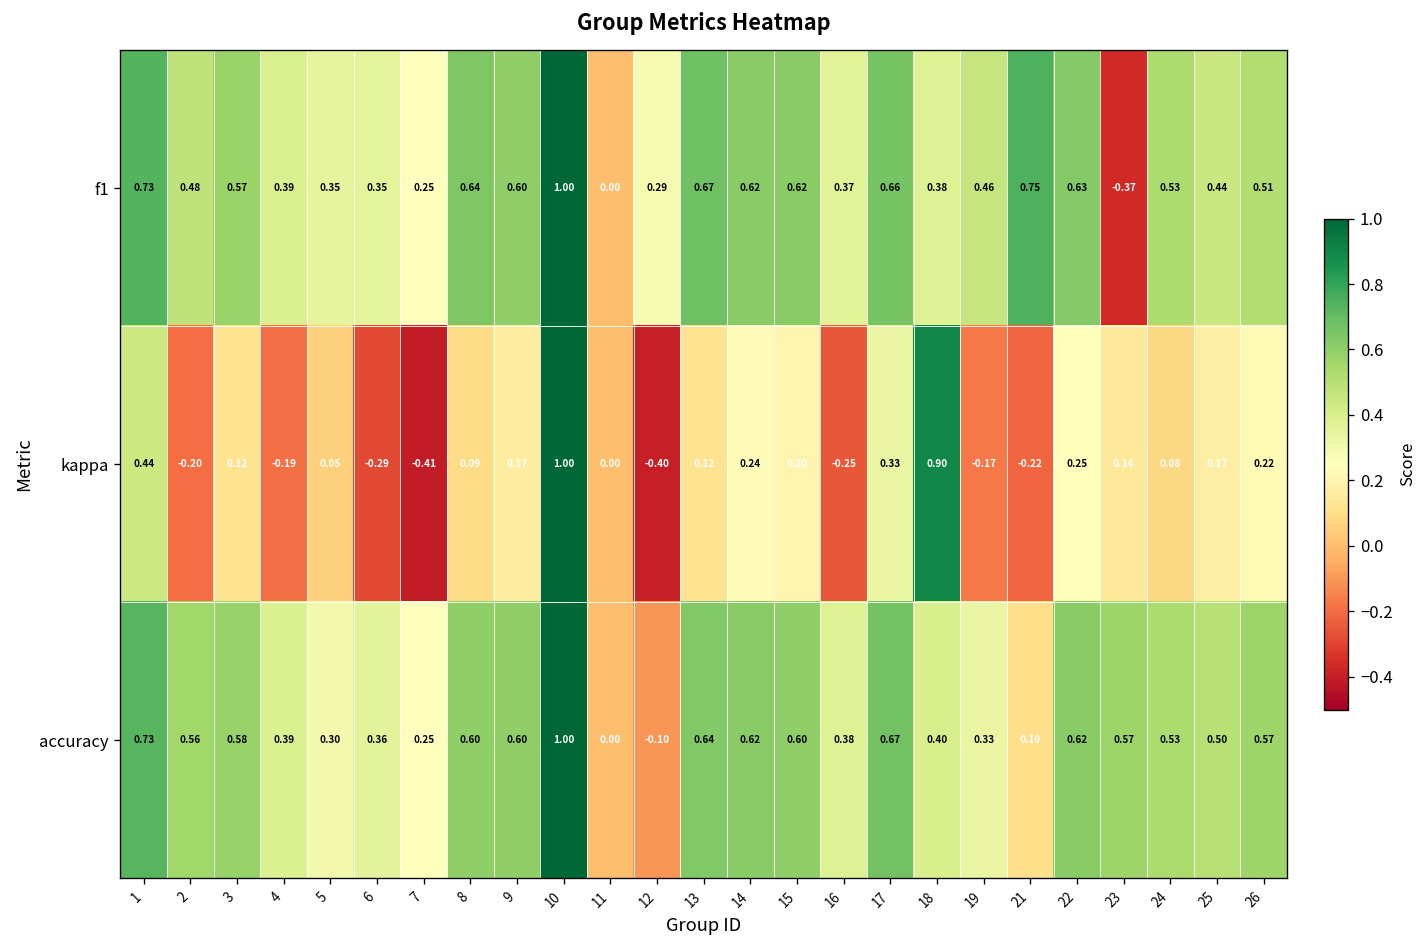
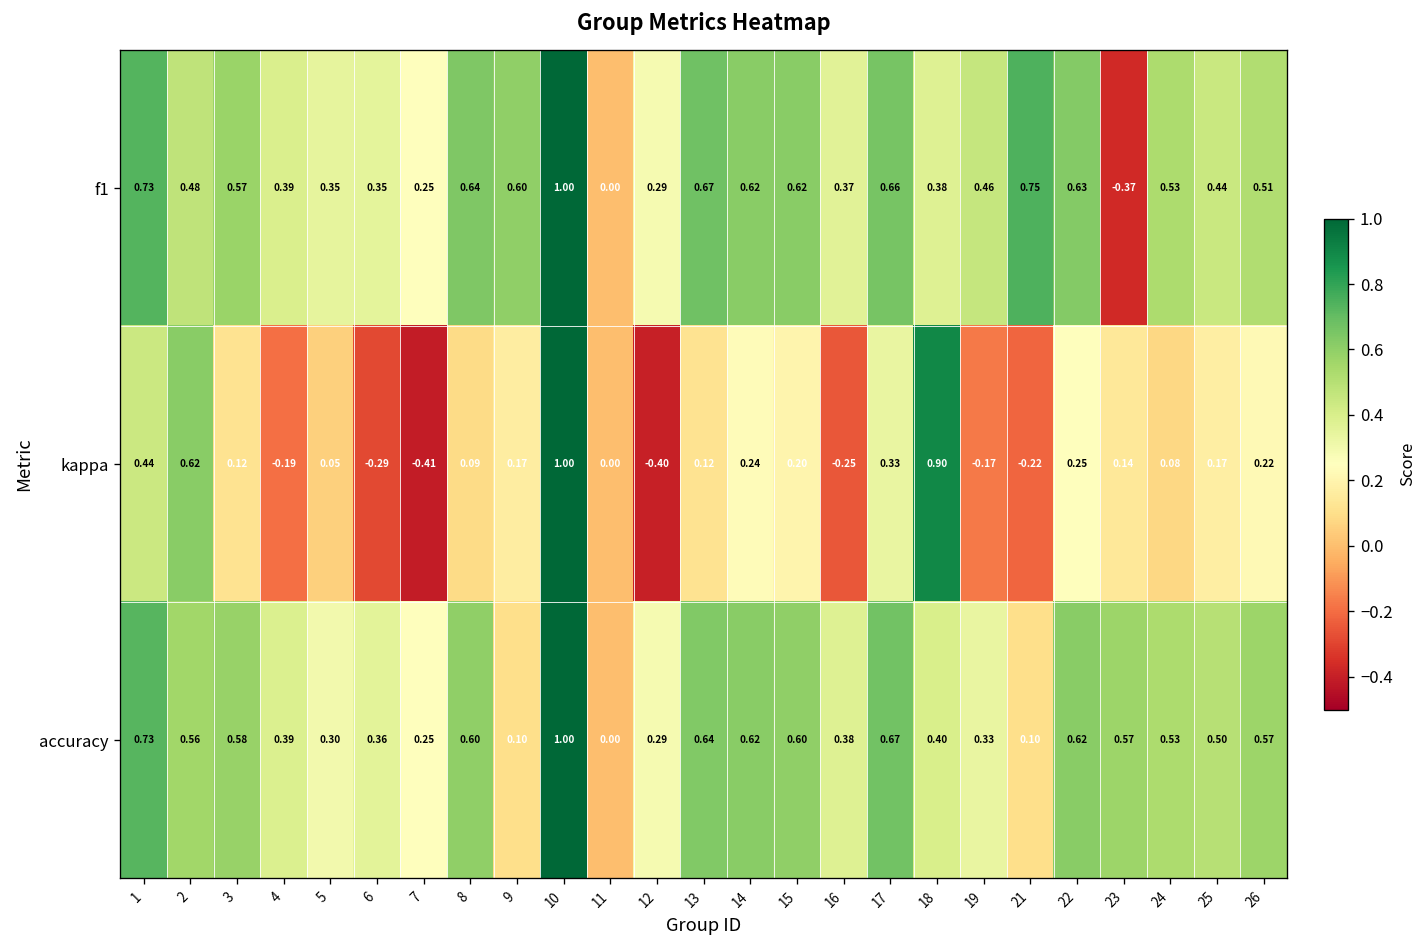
  {
    "f1": {
      "1": 0.73,
      "2": 0.48,
      "3": 0.57,
      "4": 0.39,
      "5": 0.35,
      "6": 0.35,
      "7": 0.25,
      "8": 0.64,
      "9": 0.60,
      "10": 1.00,
      "11": 0.00,
      "12": 0.29,
      "13": 0.67,
      "14": 0.62,
      "15": 0.62,
      "16": 0.37,
      "17": 0.66,
      "18": 0.38,
      "19": 0.46,
      "21": 0.75,
      "22": 0.63,
      "23": -0.37,
      "24": 0.53,
      "25": 0.44,
      "26": 0.51
    },
    "kappa": {
      "1": 0.44,
-     "2": -0.20,
+     "2": 0.62,
      "3": 0.12,
      "4": -0.19,
      "5": 0.05,
      "6": -0.29,
      "7": -0.41,
      "8": 0.09,
      "9": 0.17,
      "10": 1.00,
      "11": 0.00,
      "12": -0.40,
      "13": 0.12,
      "14": 0.24,
      "15": 0.20,
      "16": -0.25,
      "17": 0.33,
      "18": 0.90,
      "19": -0.17,
      "21": -0.22,
      "22": 0.25,
      "23": 0.14,
      "24": 0.08,
      "25": 0.17,
      "26": 0.22
    },
    "accuracy": {
      "1": 0.73,
      "2": 0.56,
      "3": 0.58,
      "4": 0.39,
      "5": 0.30,
      "6": 0.36,
      "7": 0.25,
      "8": 0.60,
-     "9": 0.60,
+     "9": 0.10,
      "10": 1.00,
      "11": 0.00,
-     "12": -0.10,
+     "12": 0.29,
      "13": 0.64,
      "14": 0.62,
      "15": 0.60,
      "16": 0.38,
      "17": 0.67,
      "18": 0.40,
      "19": 0.33,
      "21": 0.10,
      "22": 0.62,
      "23": 0.57,
      "24": 0.53,
      "25": 0.50,
      "26": 0.57
    }
  }
